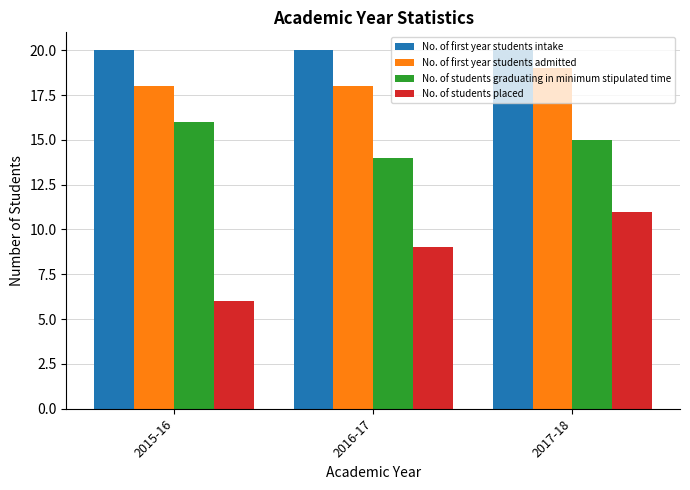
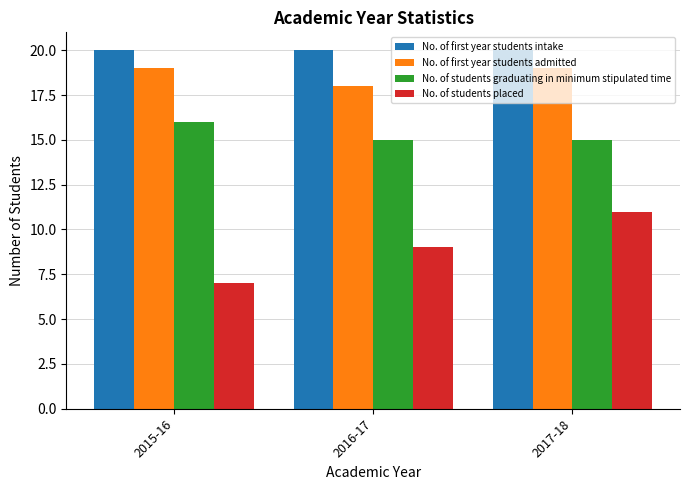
  {
    "No. of first year students intake": {
      "2015-16": 20,
      "2016-17": 20
    },
    "No. of first year students admitted": {
-     "2015-16": 18,
+     "2015-16": 19,
      "2016-17": 18
    },
    "No. of students graduating in minimum stipulated time": {
      "2015-16": 16,
-     "2016-17": 14,
+     "2016-17": 15,
      "2017-18": 15
    },
    "No. of students placed": {
-     "2015-16": 6,
+     "2015-16": 7,
      "2016-17": 9,
      "2017-18": 11
    }
  }
